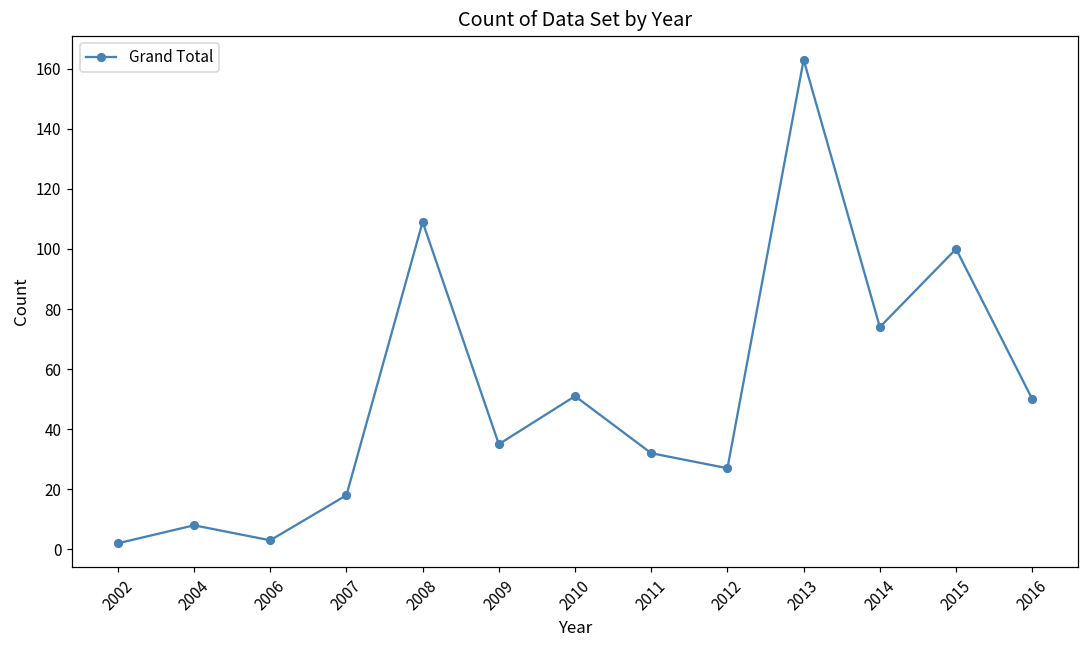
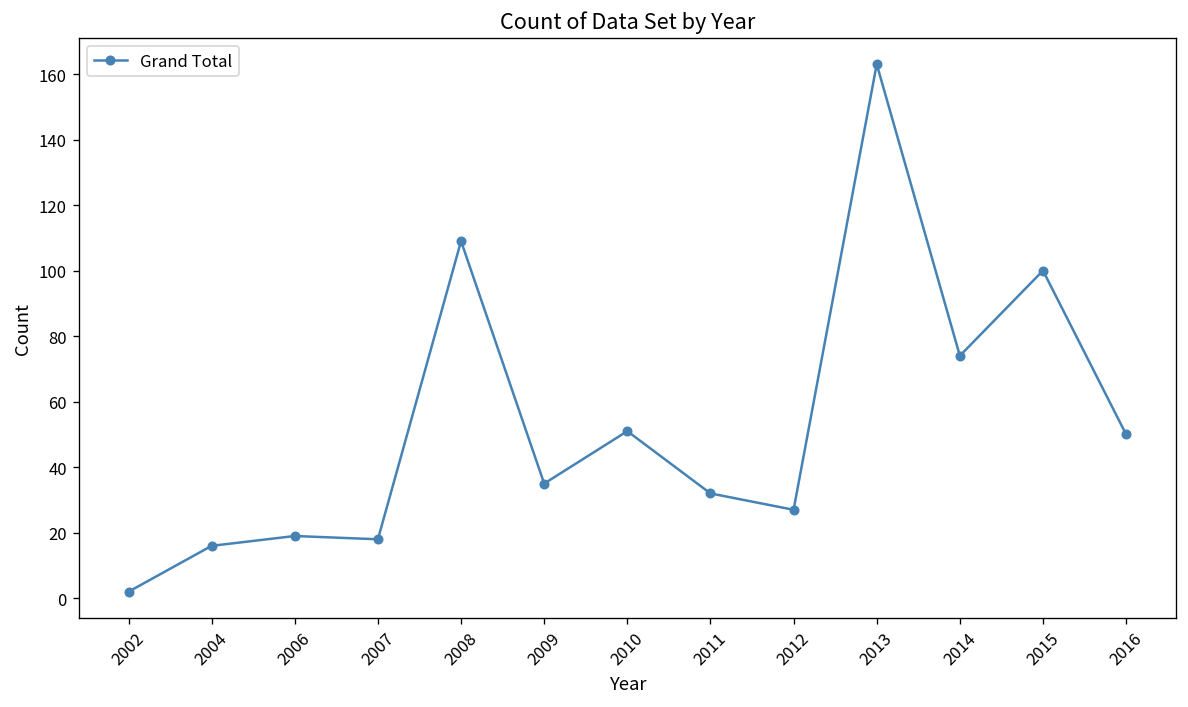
  {
    "2002": 2,
-   "2004": 8,
-   "2006": 3,
+   "2004": 16,
+   "2006": 19,
    "2007": 18,
    "2008": 109,
    "2009": 35,
    "2010": 51,
    "2011": 32,
    "2012": 27,
    "2013": 163,
    "2014": 74,
    "2015": 100,
    "2016": 50
  }
